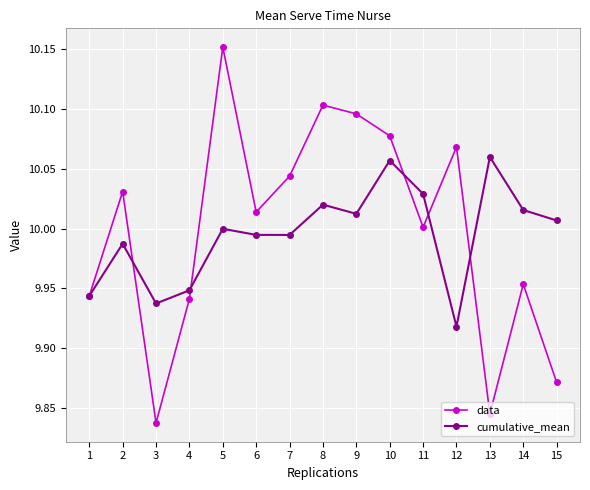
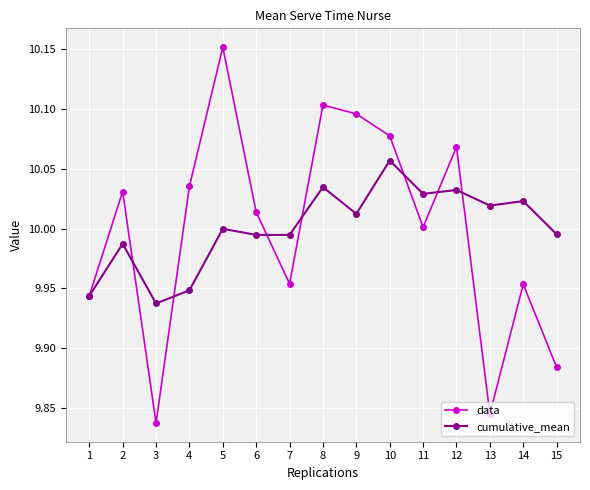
  {
    "data": {
      "2": 10.031,
      "3": 9.838,
-     "4": 9.941,
+     "4": 10.035,
      "5": 10.151,
      "6": 10.014,
-     "7": 10.044,
+     "7": 9.954,
      "8": 10.103,
      "9": 10.096,
      "10": 10.077,
      "11": 10.001,
      "12": 10.068,
      "14": 9.954,
-     "15": 9.872
+     "15": 9.884
    },
    "cumulative_mean": {
      "2": 9.987,
      "3": 9.938,
      "4": 9.948,
      "5": 10.000,
      "6": 9.995,
      "7": 9.995,
-     "8": 10.020,
+     "8": 10.035,
      "9": 10.012,
      "10": 10.057,
      "11": 10.029,
-     "12": 9.918,
-     "13": 10.060,
-     "14": 10.015,
-     "15": 10.007
+     "12": 10.032,
+     "13": 10.019,
+     "14": 10.023,
+     "15": 9.995
    }
  }
